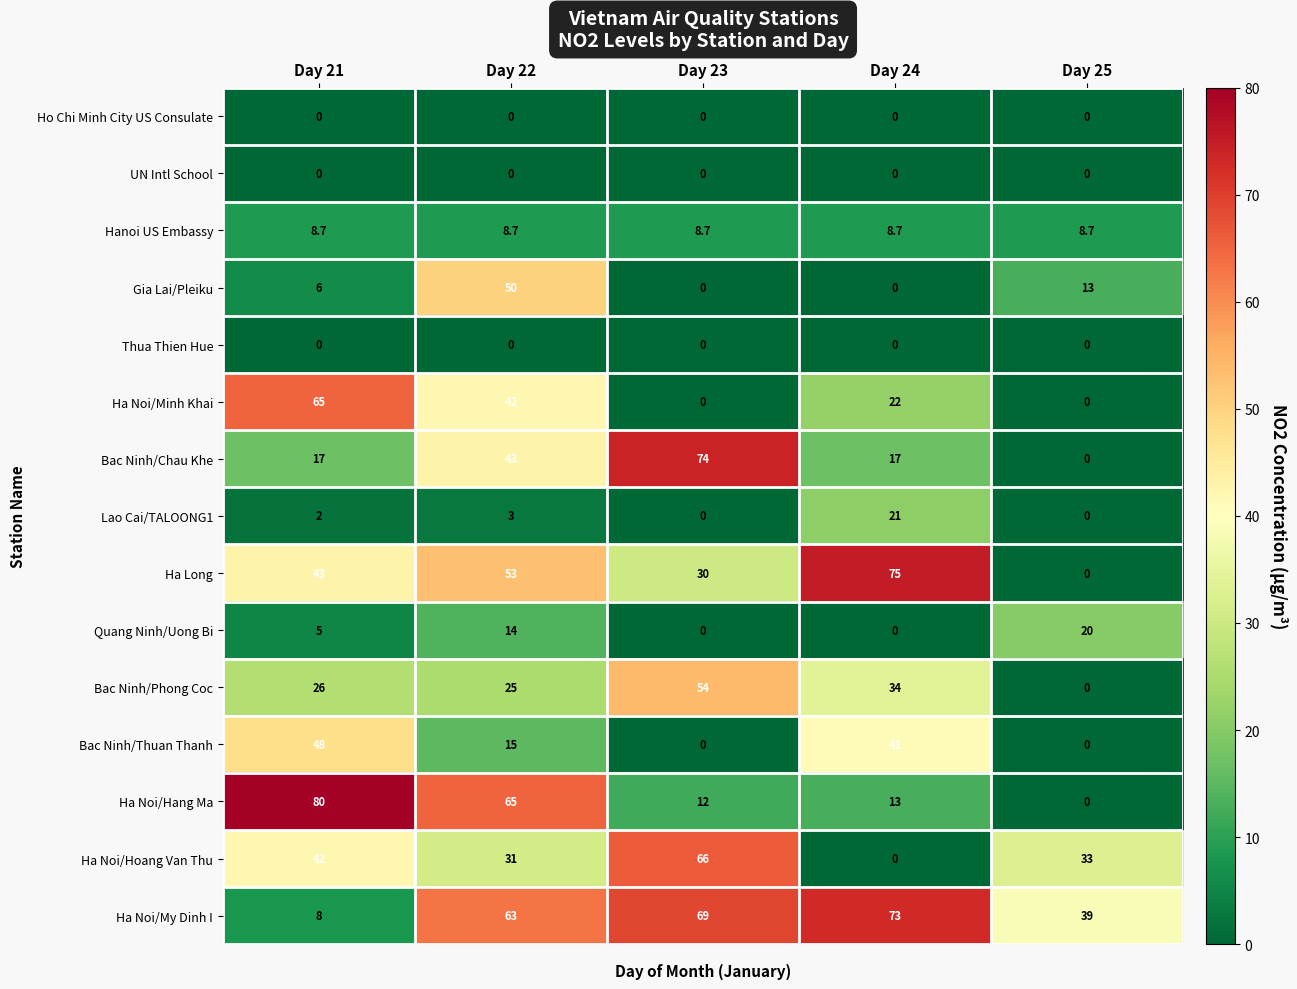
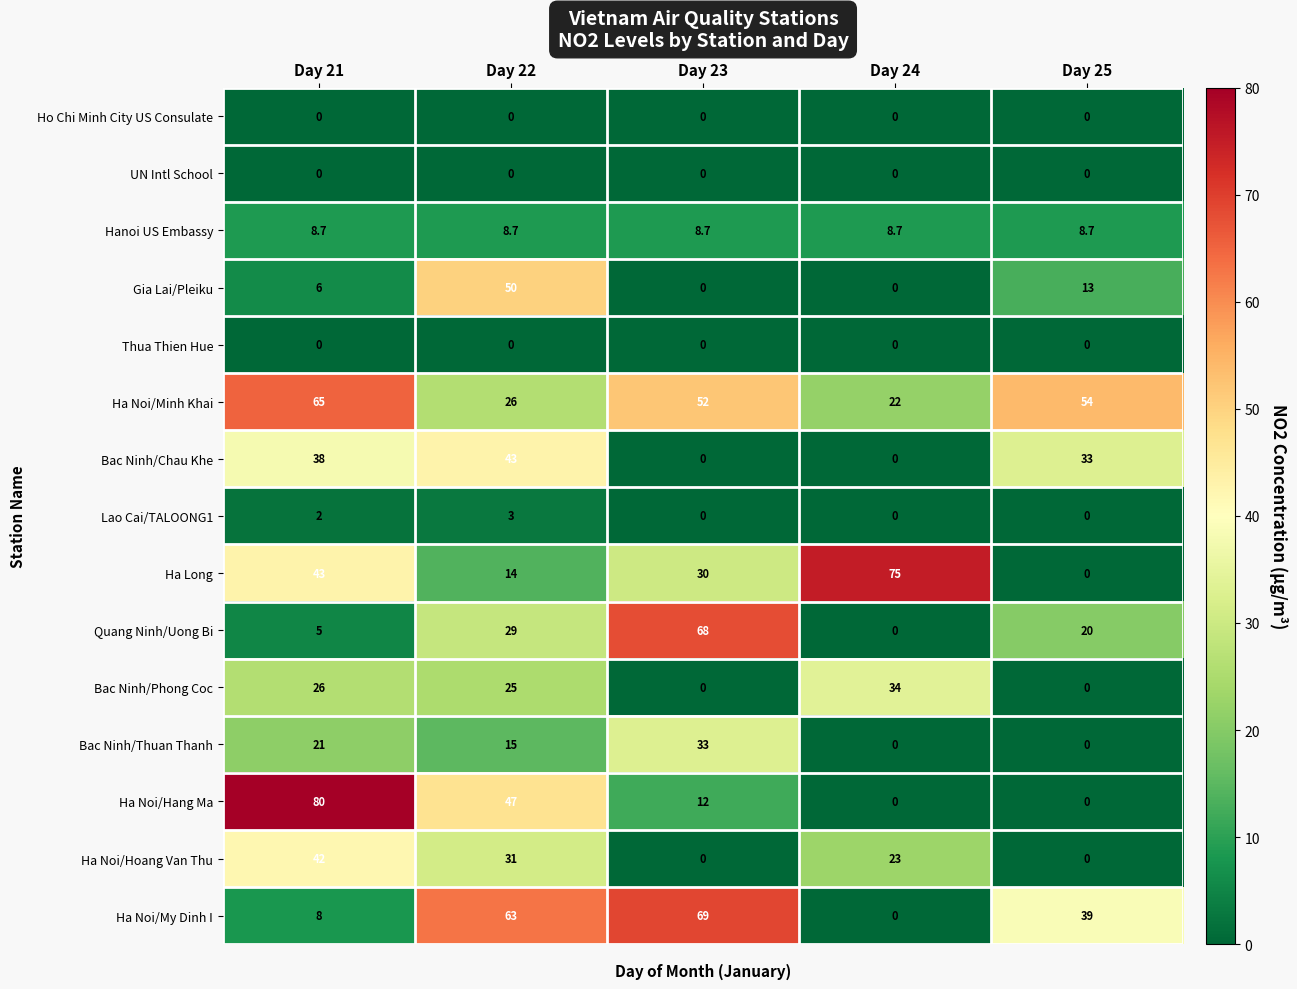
  {
    "Ho Chi Minh City US Consulate": {
      "Day 21": 0,
      "Day 22": 0,
      "Day 23": 0,
      "Day 24": 0,
      "Day 25": 0
    },
    "UN Intl School": {
      "Day 21": 0,
      "Day 22": 0,
      "Day 23": 0,
      "Day 24": 0,
      "Day 25": 0
    },
    "Hanoi US Embassy": {
      "Day 21": 8.7,
      "Day 22": 8.7,
      "Day 23": 8.7,
      "Day 24": 8.7,
      "Day 25": 8.7
    },
    "Gia Lai/Pleiku": {
      "Day 21": 6,
      "Day 22": 50,
      "Day 23": 0,
      "Day 24": 0,
      "Day 25": 13
    },
    "Thua Thien Hue": {
      "Day 21": 0,
      "Day 22": 0,
      "Day 23": 0,
      "Day 24": 0,
      "Day 25": 0
    },
    "Ha Noi/Minh Khai": {
      "Day 21": 65,
-     "Day 22": 42,
-     "Day 23": 0,
+     "Day 22": 26,
+     "Day 23": 52,
      "Day 24": 22,
-     "Day 25": 0
+     "Day 25": 54
    },
    "Bac Ninh/Chau Khe": {
-     "Day 21": 17,
+     "Day 21": 38,
      "Day 22": 43,
-     "Day 23": 74,
-     "Day 24": 17,
-     "Day 25": 0
+     "Day 23": 0,
+     "Day 24": 0,
+     "Day 25": 33
    },
    "Lao Cai/TALOONG1": {
      "Day 21": 2,
      "Day 22": 3,
      "Day 23": 0,
-     "Day 24": 21,
+     "Day 24": 0,
      "Day 25": 0
    },
    "Ha Long": {
      "Day 21": 43,
-     "Day 22": 53,
+     "Day 22": 14,
      "Day 23": 30,
      "Day 24": 75,
      "Day 25": 0
    },
    "Quang Ninh/Uong Bi": {
      "Day 21": 5,
-     "Day 22": 14,
-     "Day 23": 0,
+     "Day 22": 29,
+     "Day 23": 68,
      "Day 24": 0,
      "Day 25": 20
    },
    "Bac Ninh/Phong Coc": {
      "Day 21": 26,
      "Day 22": 25,
-     "Day 23": 54,
+     "Day 23": 0,
      "Day 24": 34,
      "Day 25": 0
    },
    "Bac Ninh/Thuan Thanh": {
-     "Day 21": 48,
+     "Day 21": 21,
      "Day 22": 15,
-     "Day 23": 0,
-     "Day 24": 41,
+     "Day 23": 33,
+     "Day 24": 0,
      "Day 25": 0
    },
    "Ha Noi/Hang Ma": {
      "Day 21": 80,
-     "Day 22": 65,
+     "Day 22": 47,
      "Day 23": 12,
-     "Day 24": 13,
+     "Day 24": 0,
      "Day 25": 0
    },
    "Ha Noi/Hoang Van Thu": {
      "Day 21": 42,
      "Day 22": 31,
-     "Day 23": 66,
-     "Day 24": 0,
-     "Day 25": 33
+     "Day 23": 0,
+     "Day 24": 23,
+     "Day 25": 0
    },
    "Ha Noi/My Dinh I": {
      "Day 21": 8,
      "Day 22": 63,
      "Day 23": 69,
-     "Day 24": 73,
+     "Day 24": 0,
      "Day 25": 39
    }
  }
